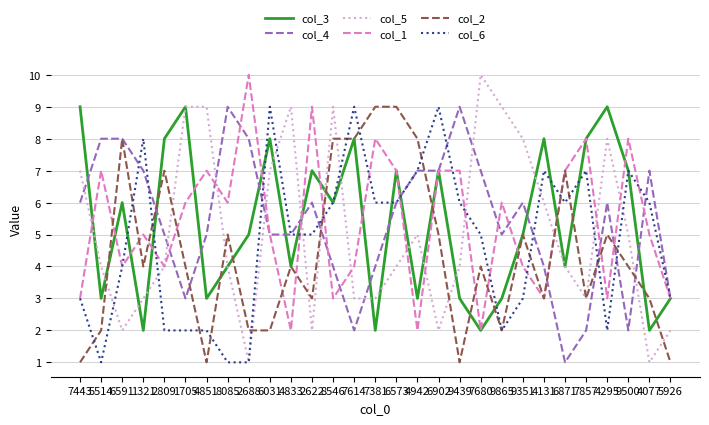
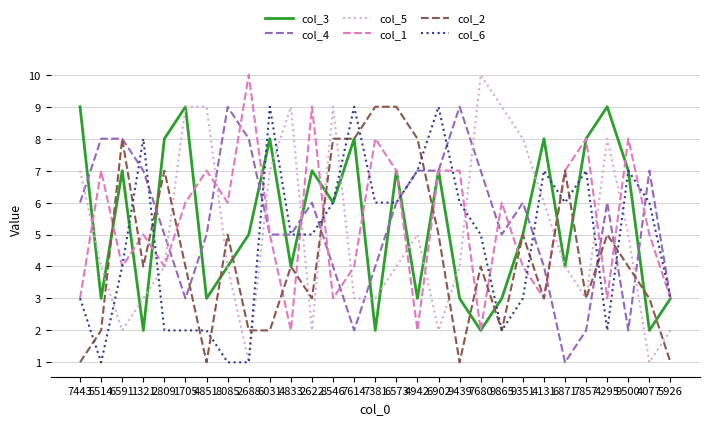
  {
    "col_3": {
      "7443": 9,
      "5514": 3,
-     "6591": 6,
+     "6591": 7,
      "1321": 2,
      "2809": 8,
      "4851": 3,
      "2688": 5,
      "6031": 8,
      "7381": 2,
      "9865": 3,
      "4131": 8,
      "4295": 9
    },
    "col_4": {
      "7443": 6,
      "5514": 8,
      "1321": 7,
      "2809": 5,
      "1705": 3,
      "4851": 5,
      "8085": 9,
      "2688": 8,
      "7614": 2,
      "7381": 4,
      "7680": 7,
      "9865": 5,
      "9351": 6,
      "4131": 4,
      "6871": 1,
      "7857": 2,
      "4295": 6
    },
    "col_2": {
      "7443": 1,
      "5514": 2,
      "1321": 4,
      "2809": 7,
      "1705": 4,
      "4851": 1,
      "8085": 5,
      "2688": 2,
      "6031": 2,
      "7381": 9,
      "7680": 4,
      "4295": 5,
      "5926": 1
    },
    "col_6": {
      "5514": 1,
      "1321": 8,
      "2809": 2,
      "1705": 2,
      "4851": 2,
      "8085": 1,
      "6031": 9,
      "7614": 9,
      "7381": 6,
      "7680": 5,
      "9351": 3,
      "4131": 7,
      "6871": 6,
      "7857": 7,
      "4295": 2
    }
  }
